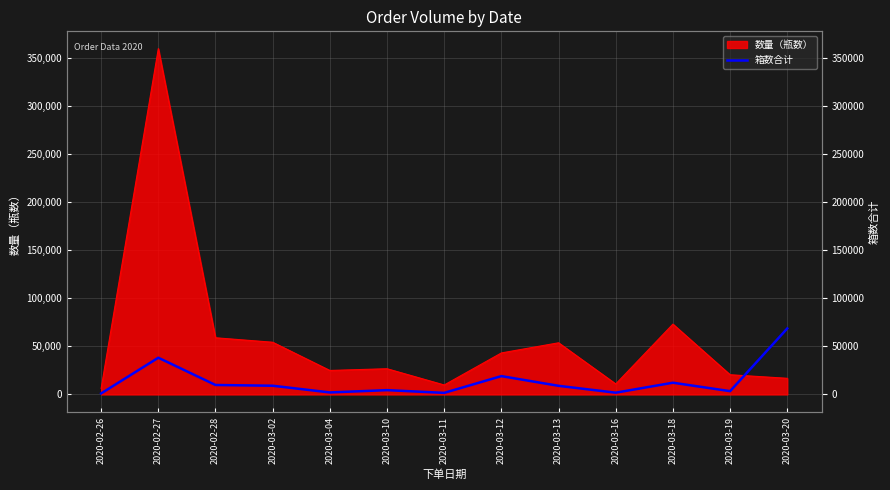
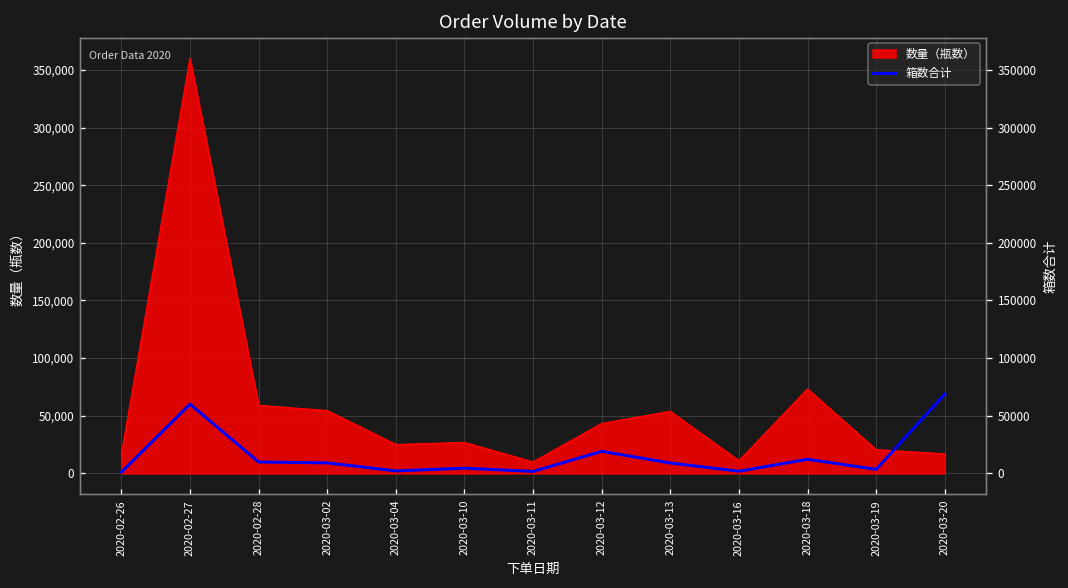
  {
    "数量（瓶数）": {
-     "2020-02-26": "10,000",
+     "2020-02-26": "20,000",
      "2020-02-28": "60,000",
      "2020-03-02": "50,000",
      "2020-03-04": "20,000",
      "2020-03-10": "30,000",
      "2020-03-11": "10,000",
      "2020-03-12": "40,000",
      "2020-03-13": "50,000",
      "2020-03-16": "10,000",
      "2020-03-18": "70,000",
      "2020-03-19": "20,000",
      "2020-03-20": "20,000"
    },
    "箱数合计": {
      "2020-02-26": "0",
-     "2020-02-27": "40,000",
+     "2020-02-27": "60,000",
      "2020-02-28": "10,000",
      "2020-03-02": "10,000",
      "2020-03-04": "0",
      "2020-03-10": "0",
      "2020-03-11": "0",
      "2020-03-12": "20,000",
      "2020-03-13": "10,000",
      "2020-03-16": "0",
      "2020-03-18": "10,000",
      "2020-03-19": "0",
      "2020-03-20": "70,000"
    }
  }
